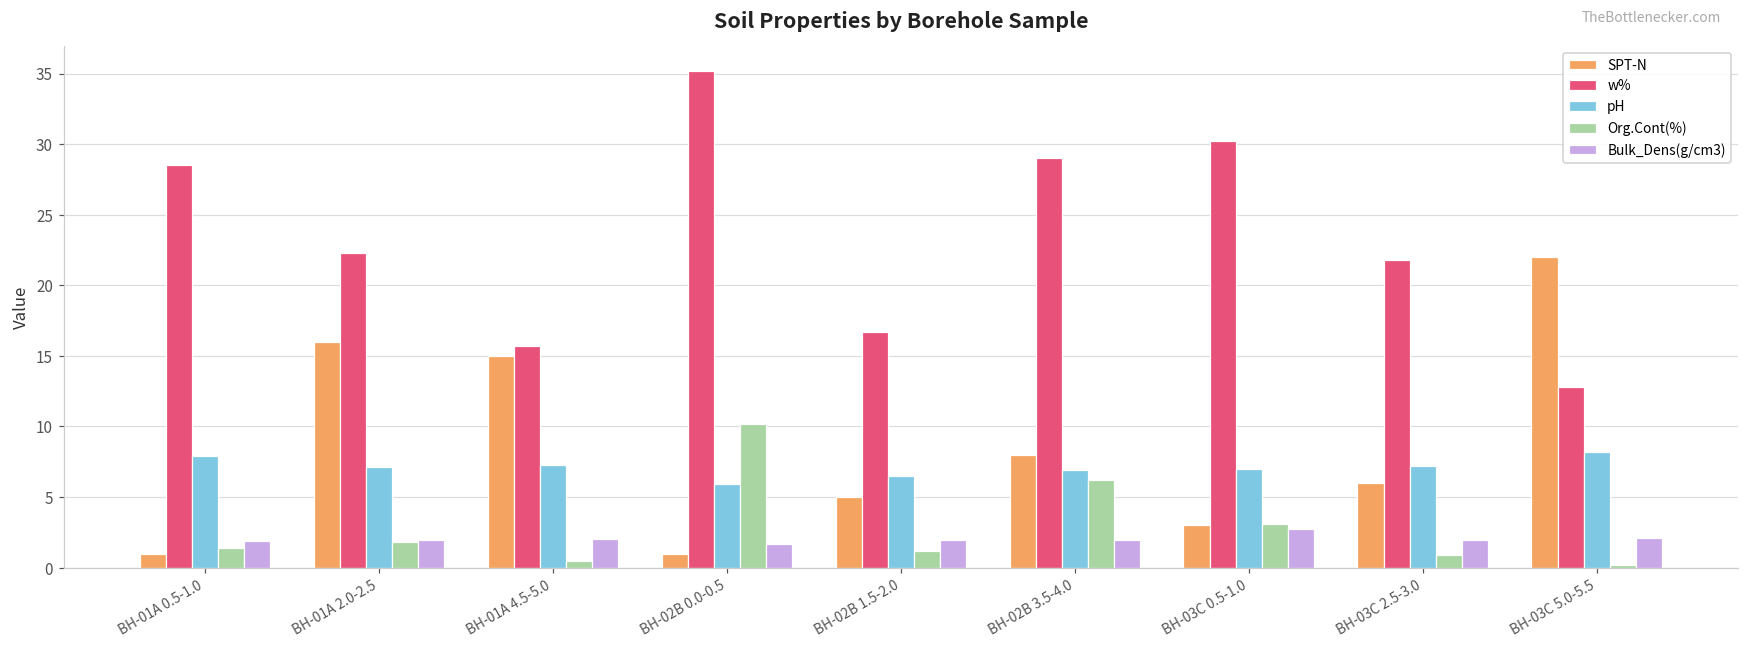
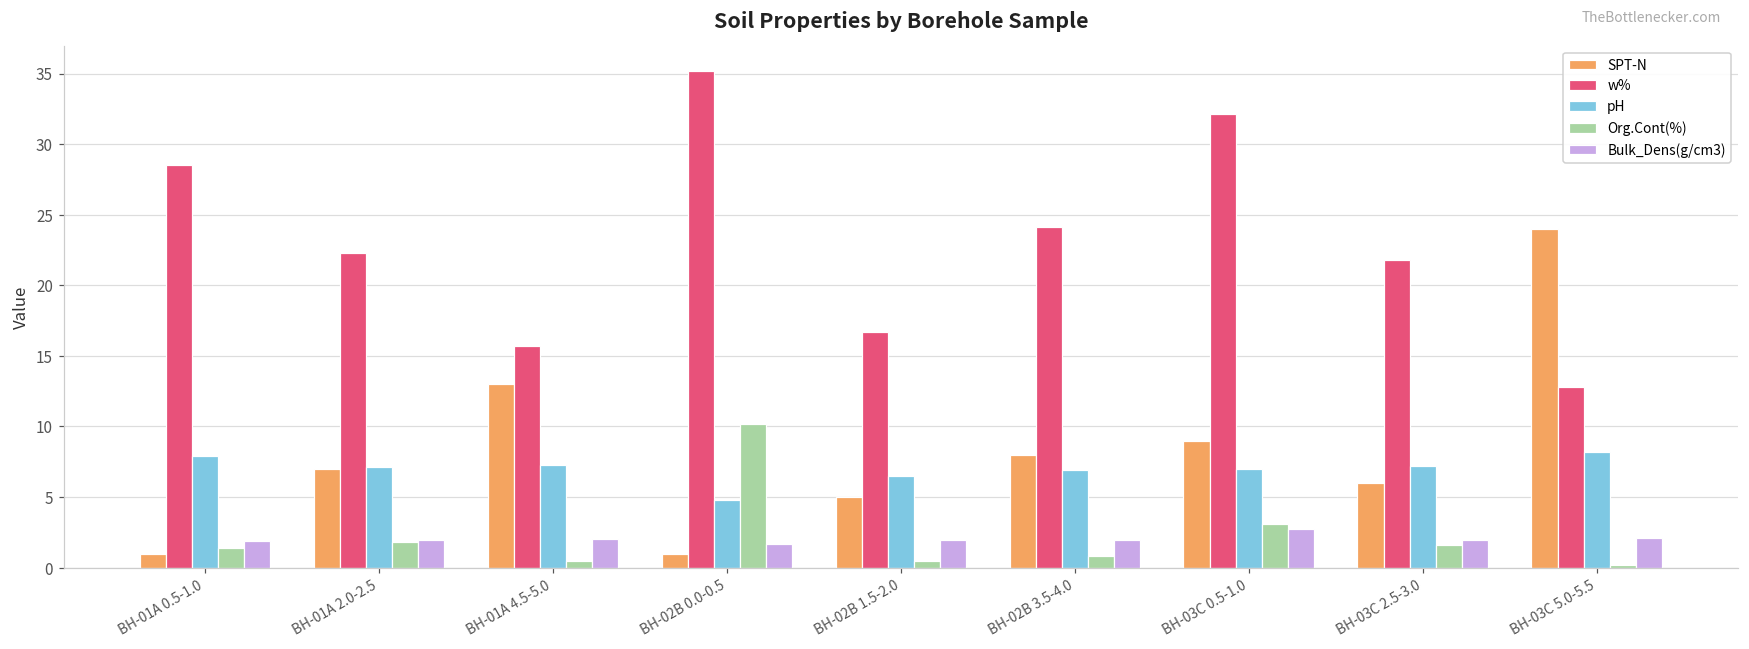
  {
    "SPT-N": {
      "BH-01A 0.5-1.0": 1,
-     "BH-01A 2.0-2.5": 16,
-     "BH-01A 4.5-5.0": 15,
+     "BH-01A 2.0-2.5": 7,
+     "BH-01A 4.5-5.0": 13,
      "BH-02B 0.0-0.5": 1,
      "BH-02B 1.5-2.0": 5,
      "BH-02B 3.5-4.0": 8,
-     "BH-03C 0.5-1.0": 3,
+     "BH-03C 0.5-1.0": 9,
      "BH-03C 2.5-3.0": 6,
-     "BH-03C 5.0-5.5": 22
+     "BH-03C 5.0-5.5": 24
    },
    "w%": {
      "BH-01A 0.5-1.0": 28.5,
      "BH-01A 2.0-2.5": 22.3,
      "BH-01A 4.5-5.0": 15.7,
      "BH-02B 0.0-0.5": 35.2,
      "BH-02B 1.5-2.0": 16.7,
-     "BH-02B 3.5-4.0": 29.0,
-     "BH-03C 0.5-1.0": 30.2,
+     "BH-02B 3.5-4.0": 24.1,
+     "BH-03C 0.5-1.0": 32.1,
      "BH-03C 2.5-3.0": 21.8,
      "BH-03C 5.0-5.5": 12.8
    },
    "pH": {
      "BH-01A 0.5-1.0": 7.9,
      "BH-01A 2.0-2.5": 7.1,
      "BH-01A 4.5-5.0": 7.3,
-     "BH-02B 0.0-0.5": 5.9,
+     "BH-02B 0.0-0.5": 4.8,
      "BH-02B 1.5-2.0": 6.5,
      "BH-02B 3.5-4.0": 6.9,
      "BH-03C 0.5-1.0": 7.0,
      "BH-03C 2.5-3.0": 7.2,
      "BH-03C 5.0-5.5": 8.2
    },
    "Org.Cont(%)": {
      "BH-01A 0.5-1.0": 1.4,
      "BH-01A 2.0-2.5": 1.8,
      "BH-01A 4.5-5.0": 0.5,
      "BH-02B 0.0-0.5": 10.2,
-     "BH-02B 1.5-2.0": 1.2,
-     "BH-02B 3.5-4.0": 6.2,
+     "BH-02B 1.5-2.0": 0.5,
+     "BH-02B 3.5-4.0": 0.8,
      "BH-03C 0.5-1.0": 3.1,
-     "BH-03C 2.5-3.0": 0.9,
+     "BH-03C 2.5-3.0": 1.6,
      "BH-03C 5.0-5.5": 0.2
    },
    "Bulk_Dens(g/cm3)": {
      "BH-01A 0.5-1.0": 1.9,
      "BH-01A 2.0-2.5": 2.0,
      "BH-01A 4.5-5.0": 2.1,
      "BH-02B 0.0-0.5": 1.7,
      "BH-02B 1.5-2.0": 2.0,
      "BH-02B 3.5-4.0": 2.0,
      "BH-03C 0.5-1.0": 2.7,
      "BH-03C 2.5-3.0": 2.0,
      "BH-03C 5.0-5.5": 2.1
    }
  }
